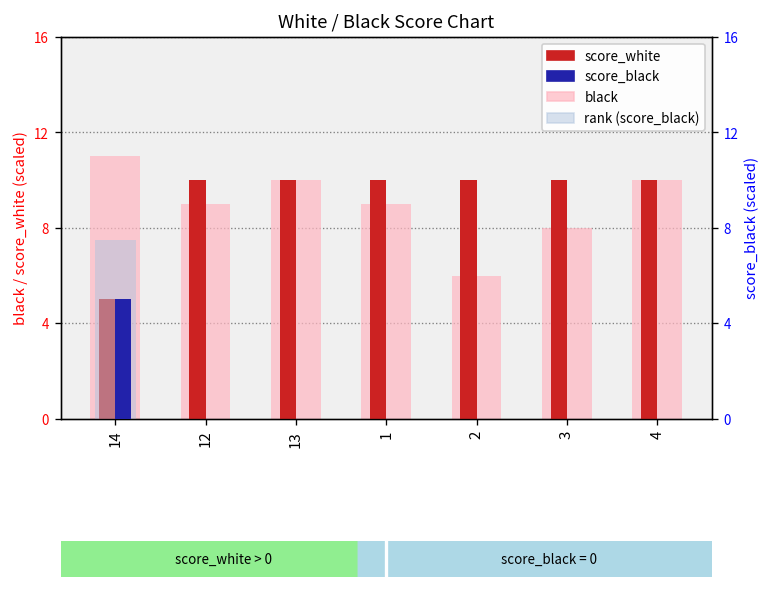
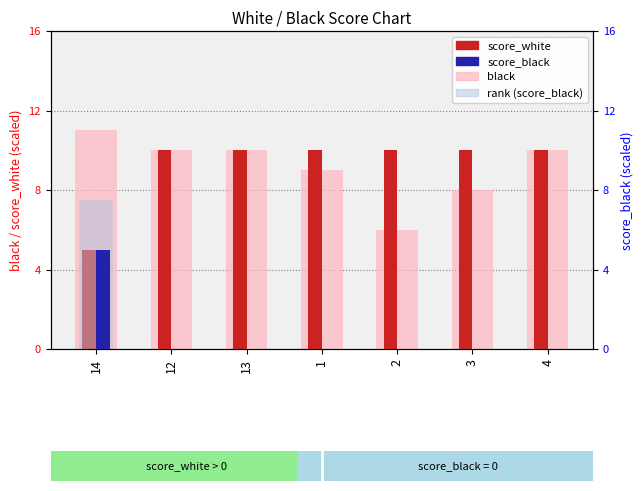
  {
    "black": {
      "14": 11,
-     "12": 9,
+     "12": 10,
      "13": 10,
      "1": 9,
      "2": 6,
      "3": 8,
      "4": 10
    },
    "score_white": {
      "12": 10,
      "13": 10,
      "1": 10,
      "2": 10,
      "3": 10,
      "4": 10
    },
    "score_black": {
      "12": 0.0,
      "13": 0.0,
      "1": 0.0,
      "2": 0.0,
      "3": 0.0,
      "4": 0.0
    },
    "rank (score_black)": {
      "14": 7.5,
      "12": 0.0,
      "13": 0.0,
      "1": 0.0,
      "2": 0.0,
      "3": 0.0,
      "4": 0.0
    }
  }
